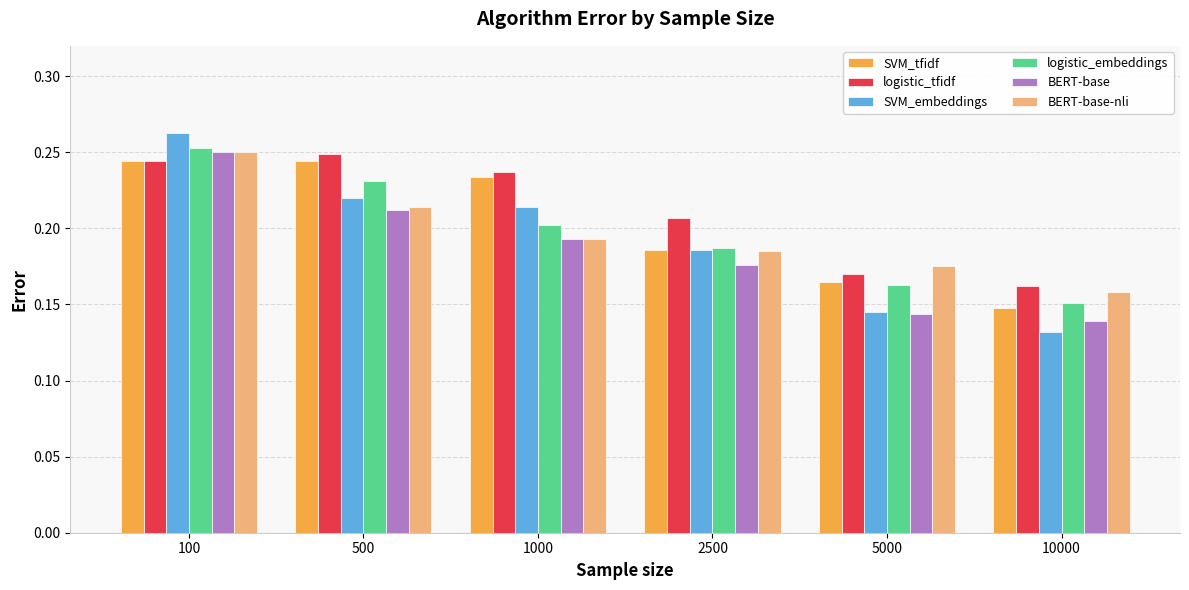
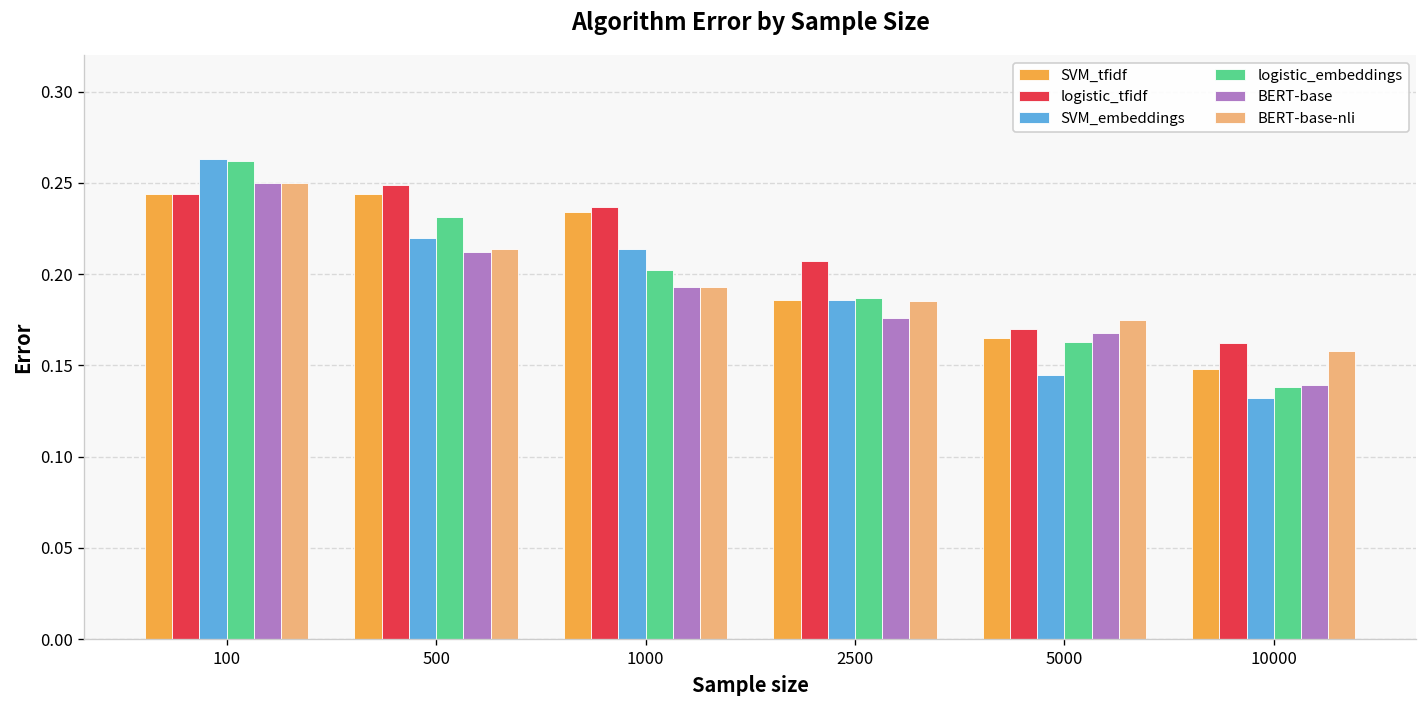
  {
    "logistic_tfidf": {
      "100": 0.244,
      "500": 0.249,
      "1000": 0.237,
      "2500": 0.207,
      "5000": 0.170,
      "10000": 0.162
    },
    "SVM_embeddings": {
      "100": 0.263,
      "500": 0.220,
      "1000": 0.214,
      "2500": 0.186,
      "5000": 0.145,
      "10000": 0.132
    },
    "logistic_embeddings": {
-     "100": 0.253,
+     "100": 0.262,
      "500": 0.231,
      "1000": 0.202,
      "2500": 0.187,
      "5000": 0.163,
-     "10000": 0.151
+     "10000": 0.138
    },
    "BERT-base": {
      "100": 0.250,
      "500": 0.212,
      "1000": 0.193,
      "2500": 0.176,
-     "5000": 0.144,
+     "5000": 0.168,
      "10000": 0.139
    }
  }
